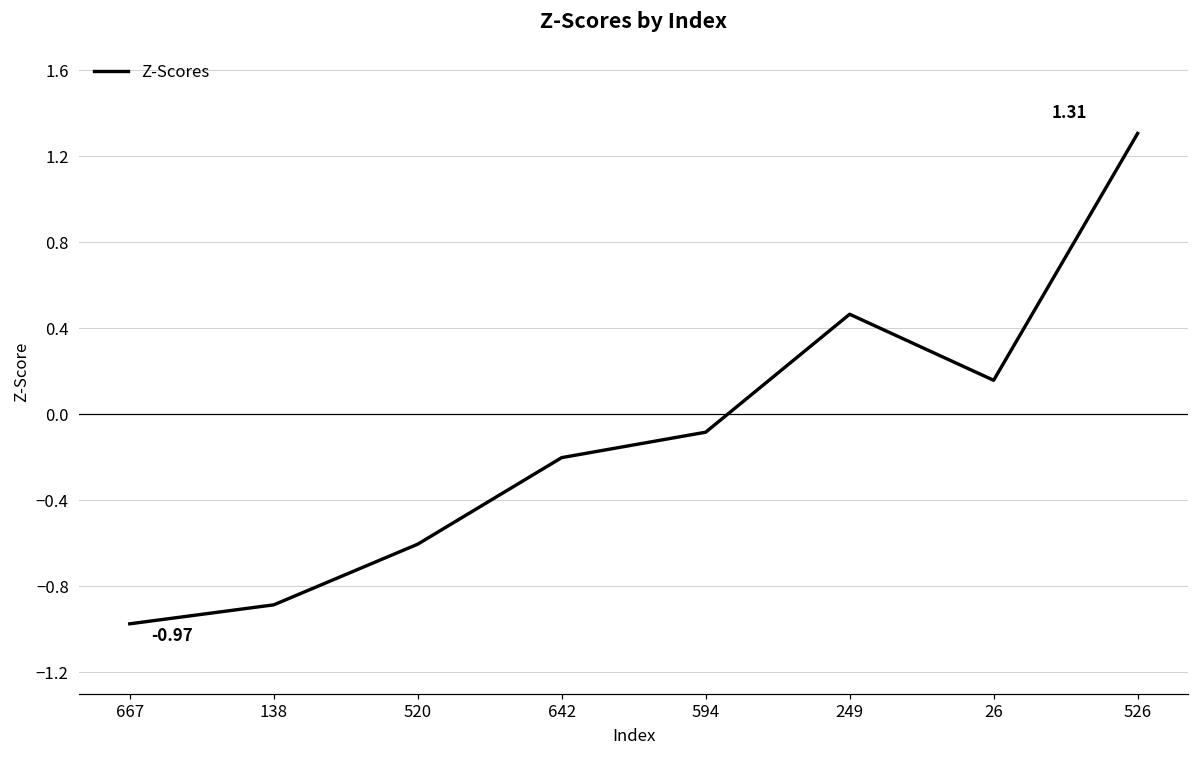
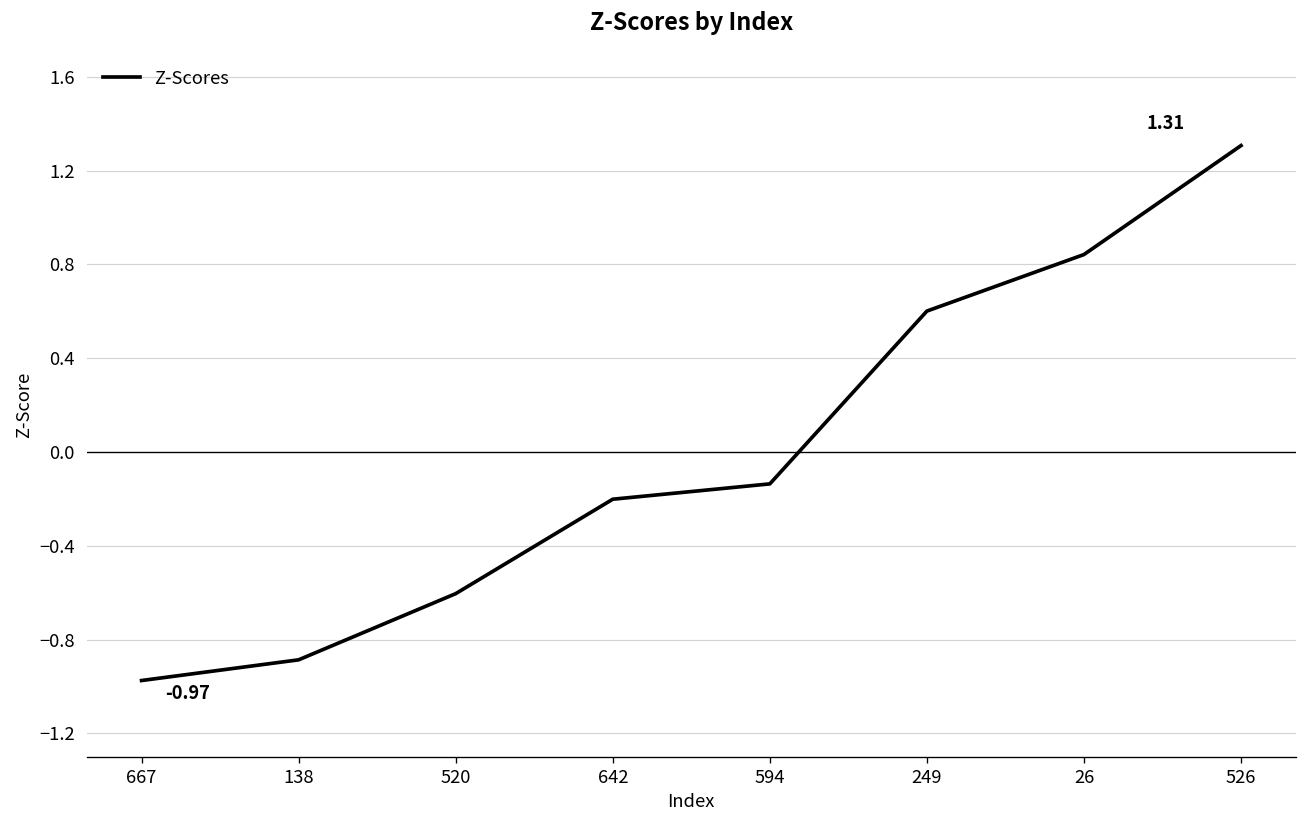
  {
    "138": -0.89,
    "520": -0.60,
    "642": -0.20,
-   "594": -0.08,
-   "249": 0.47,
-   "26": 0.16,
+   "594": -0.14,
+   "249": 0.60,
+   "26": 0.84,
    "526": 1.31
  }
